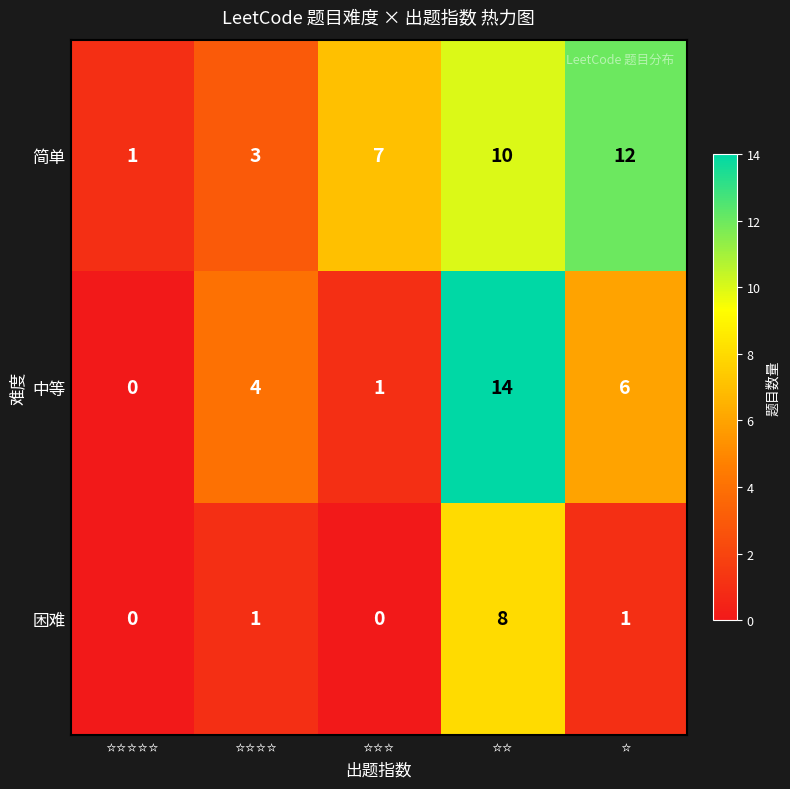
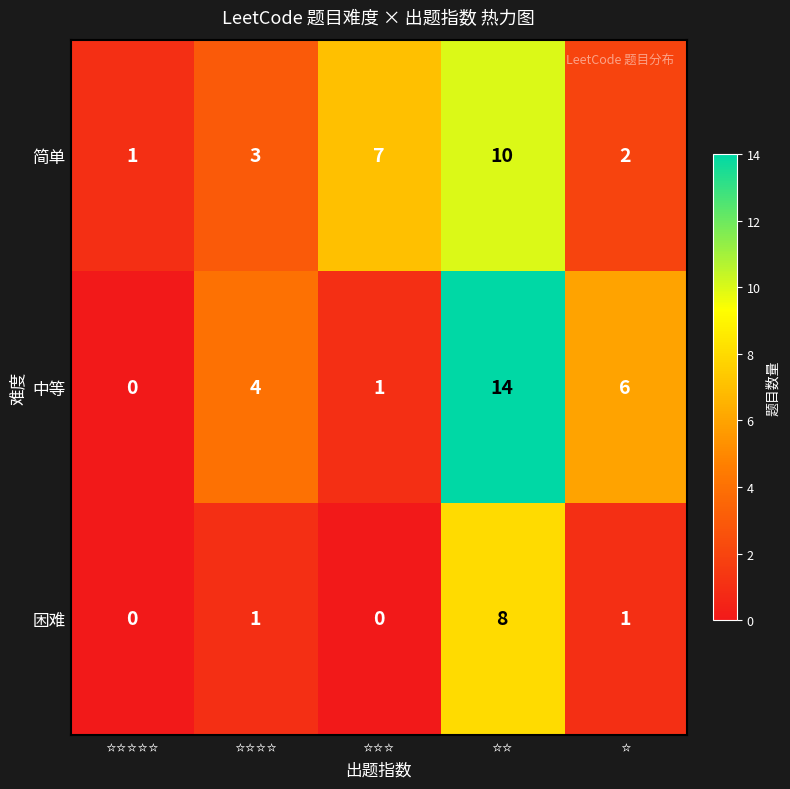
  {
    "简单": {
      "⭐⭐⭐⭐⭐": 1,
      "⭐⭐⭐⭐": 3,
      "⭐⭐⭐": 7,
      "⭐⭐": 10,
-     "⭐": 12
+     "⭐": 2
    },
    "中等": {
      "⭐⭐⭐⭐⭐": 0,
      "⭐⭐⭐⭐": 4,
      "⭐⭐⭐": 1,
      "⭐⭐": 14,
      "⭐": 6
    },
    "困难": {
      "⭐⭐⭐⭐⭐": 0,
      "⭐⭐⭐⭐": 1,
      "⭐⭐⭐": 0,
      "⭐⭐": 8,
      "⭐": 1
    }
  }
